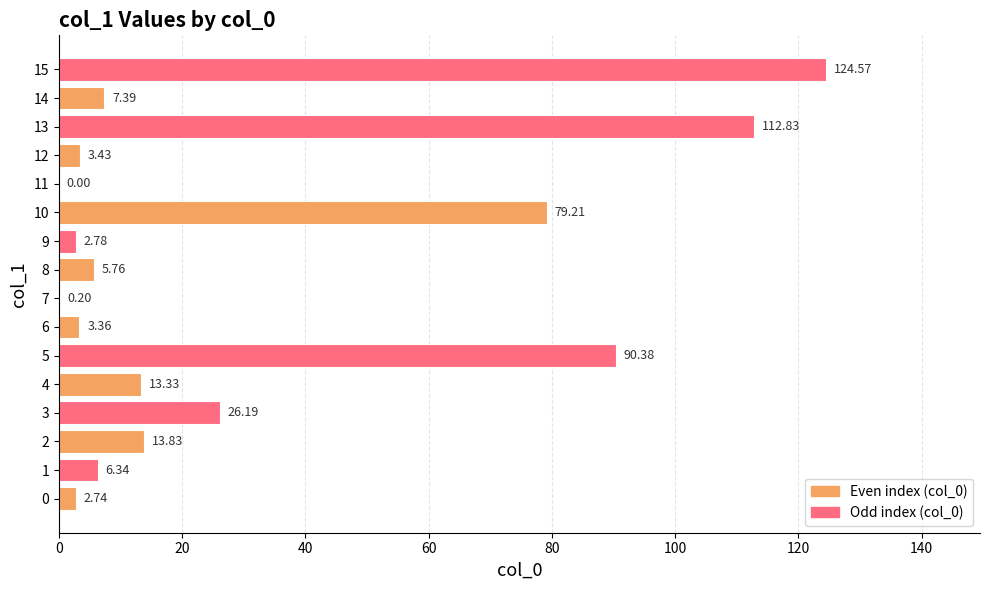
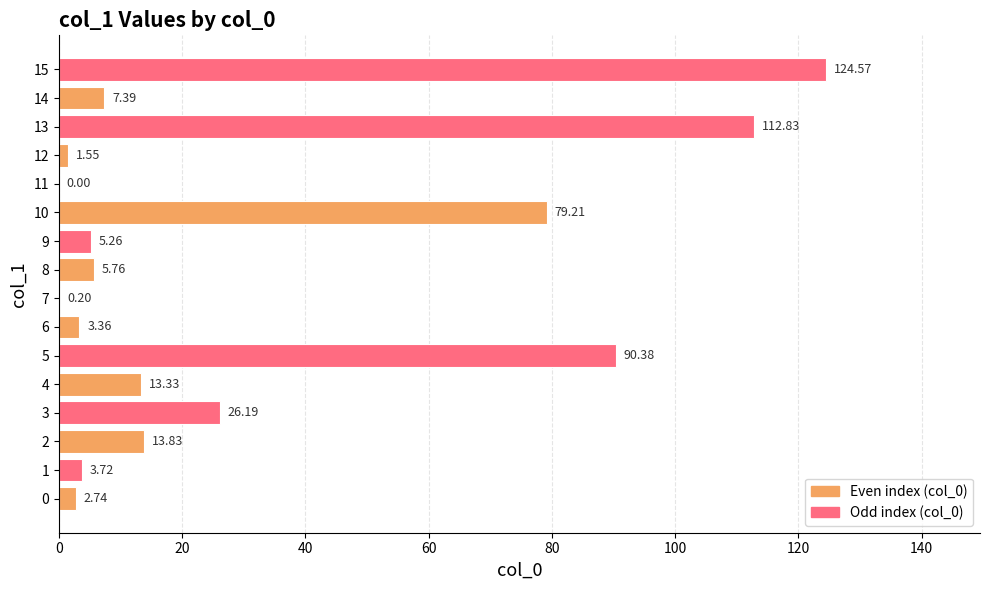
  {
    "15": 124.57,
    "14": 7.39,
    "13": 112.83,
-   "12": 3.43,
+   "12": 1.55,
    "11": 0.00,
    "10": 79.21,
-   "9": 2.78,
+   "9": 5.26,
    "8": 5.76,
    "7": 0.20,
    "6": 3.36,
    "5": 90.38,
    "4": 13.33,
    "3": 26.19,
    "2": 13.83,
-   "1": 6.34,
+   "1": 3.72,
    "0": 2.74
  }
